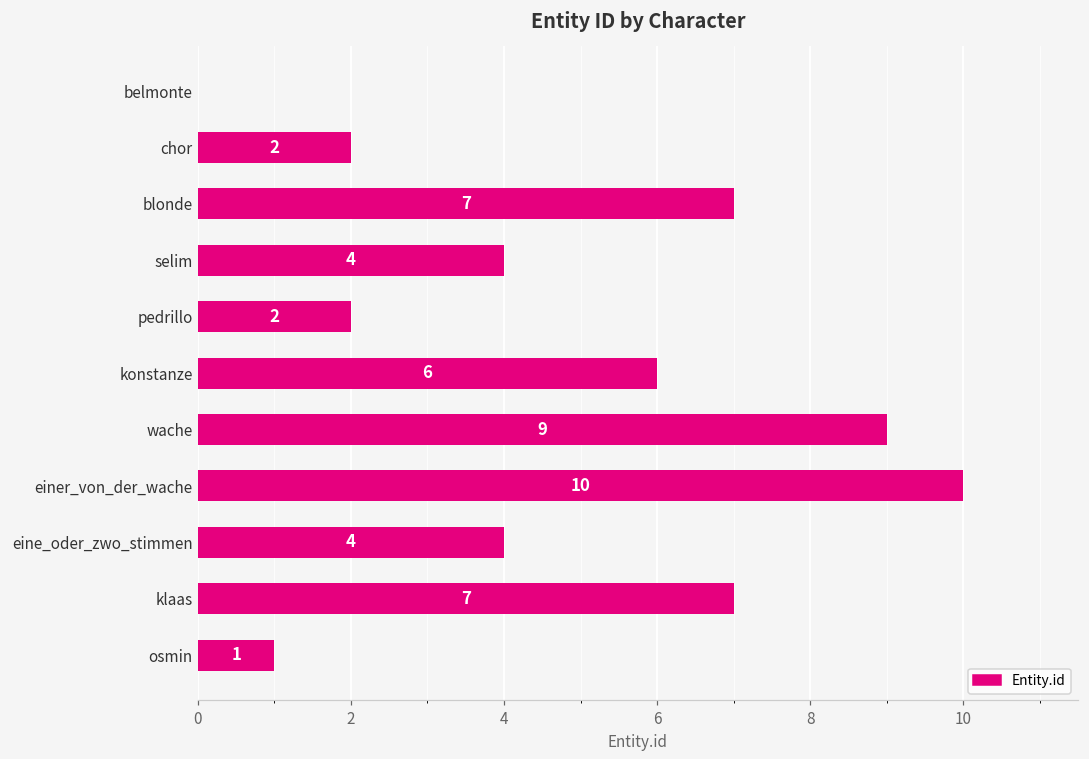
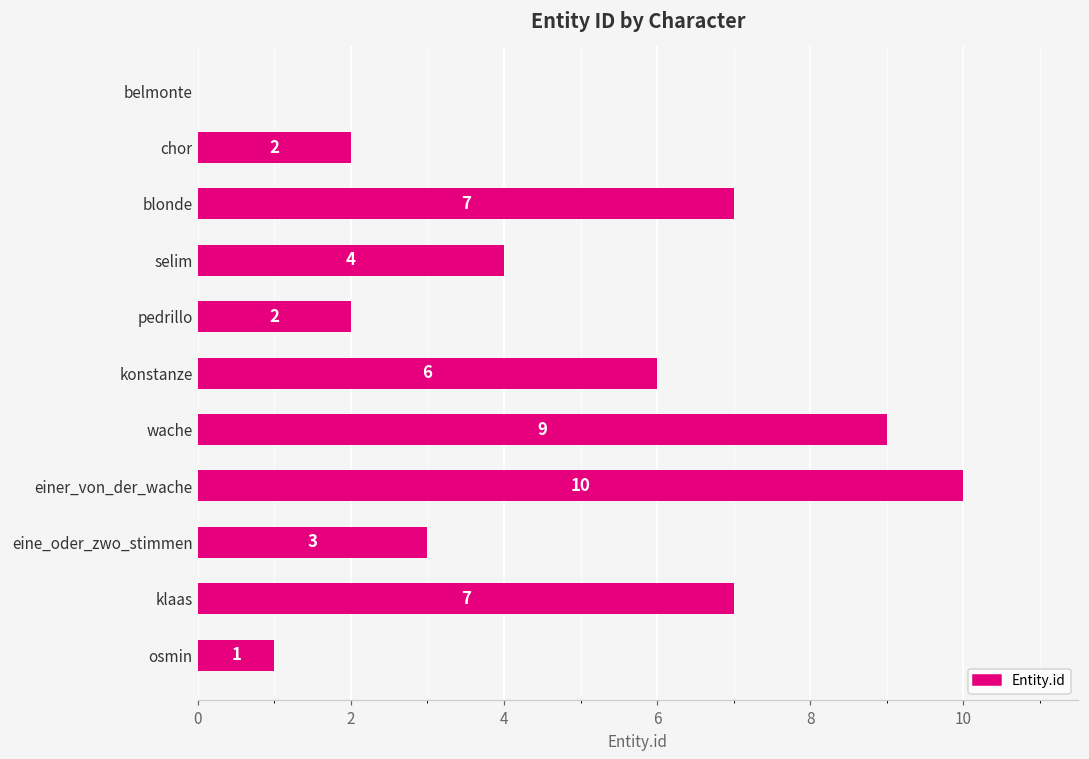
  {
    "chor": 2,
    "blonde": 7,
    "selim": 4,
    "pedrillo": 2,
    "konstanze": 6,
    "wache": 9,
    "einer_von_der_wache": 10,
-   "eine_oder_zwo_stimmen": 4,
+   "eine_oder_zwo_stimmen": 3,
    "klaas": 7,
    "osmin": 1
  }
